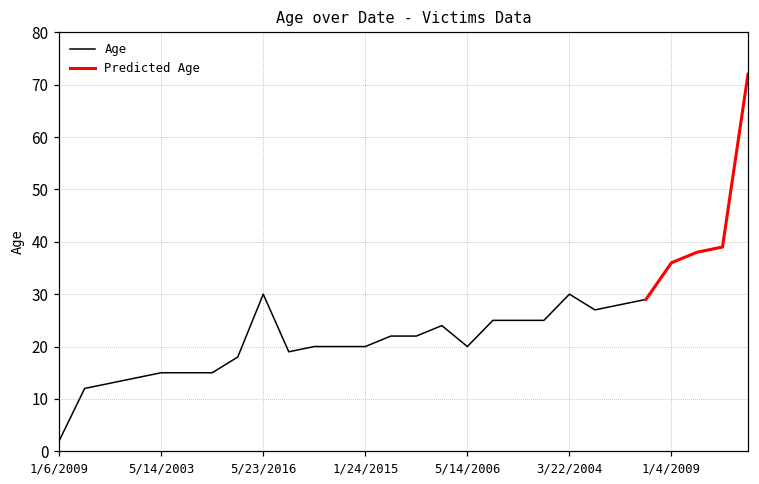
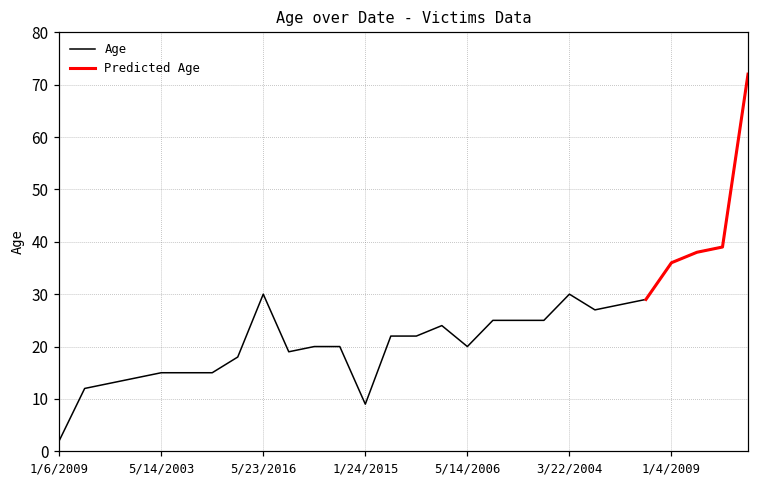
  {
    "Age": {
      "1/6/2009": 2,
      "5/14/2003": 15,
-     "1/24/2015": 20,
+     "1/24/2015": 9,
      "5/14/2006": 20,
      "3/22/2004": 30
    }
  }
